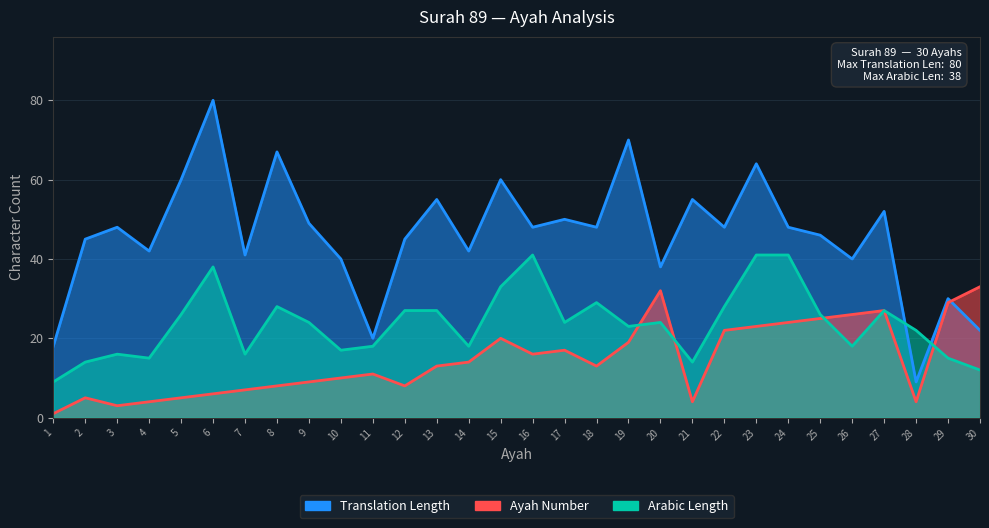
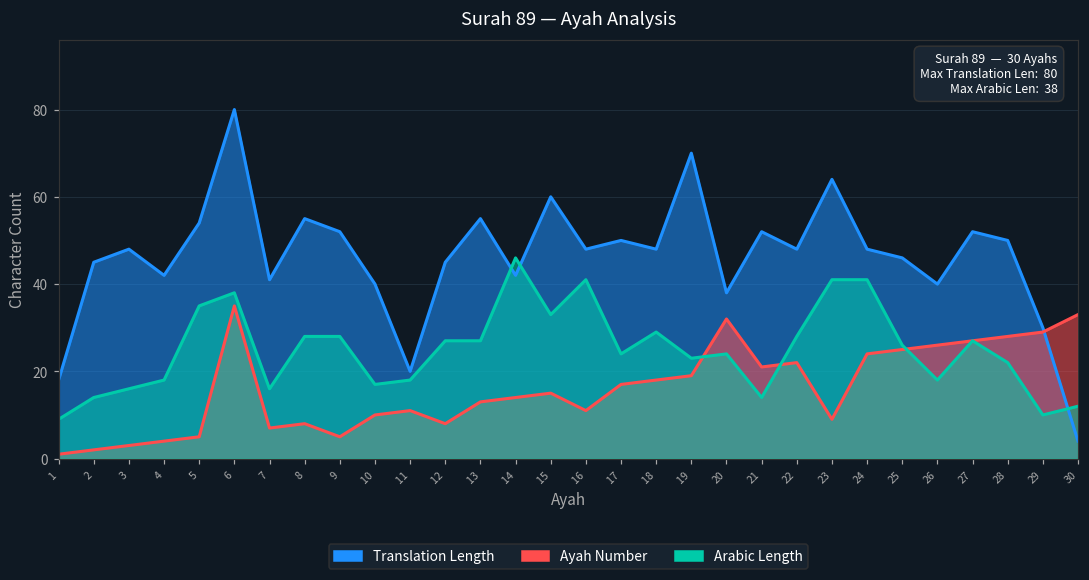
  {
    "Translation Length": {
      "1": 18,
      "2": 45,
      "3": 48,
      "4": 42,
-     "5": 60,
+     "5": 54,
      "6": 80,
      "7": 41,
-     "8": 67,
-     "9": 49,
+     "8": 55,
+     "9": 52,
      "10": 40,
      "11": 20,
      "12": 45,
      "13": 55,
      "14": 42,
      "15": 60,
      "16": 48,
      "17": 50,
      "18": 48,
      "19": 70,
      "20": 38,
-     "21": 55,
+     "21": 52,
      "22": 48,
      "23": 64,
      "24": 48,
      "25": 46,
      "26": 40,
      "27": 52,
-     "28": 9,
+     "28": 50,
      "29": 30,
-     "30": 22
+     "30": 4
    },
    "Ayah Number": {
      "1": 1,
-     "2": 5,
+     "2": 2,
      "3": 3,
      "4": 4,
      "5": 5,
-     "6": 6,
+     "6": 35,
      "7": 7,
      "8": 8,
-     "9": 9,
+     "9": 5,
      "10": 10,
      "11": 11,
      "12": 8,
      "13": 13,
      "14": 14,
-     "15": 20,
-     "16": 16,
+     "15": 15,
+     "16": 11,
      "17": 17,
-     "18": 13,
+     "18": 18,
      "19": 19,
      "20": 32,
-     "21": 4,
+     "21": 21,
      "22": 22,
-     "23": 23,
+     "23": 9,
      "24": 24,
      "25": 25,
      "26": 26,
-     "28": 4,
+     "28": 28,
      "29": 29,
      "30": 33
    },
    "Arabic Length": {
      "1": 9,
      "2": 14,
      "3": 16,
-     "4": 15,
-     "5": 26,
+     "4": 18,
+     "5": 35,
      "6": 38,
      "7": 16,
      "8": 28,
-     "9": 24,
+     "9": 28,
      "10": 17,
      "11": 18,
      "12": 27,
      "13": 27,
-     "14": 18,
+     "14": 46,
      "15": 33,
      "16": 41,
      "17": 24,
      "18": 29,
      "19": 23,
      "20": 24,
      "21": 14,
      "22": 28,
      "23": 41,
      "24": 41,
      "25": 26,
      "26": 18,
      "28": 22,
-     "29": 15,
+     "29": 10,
      "30": 12
    }
  }
